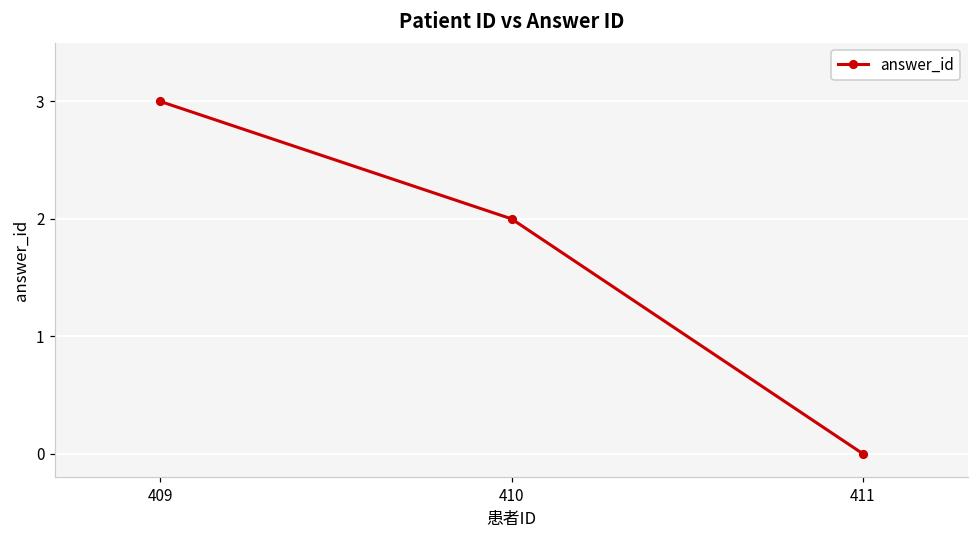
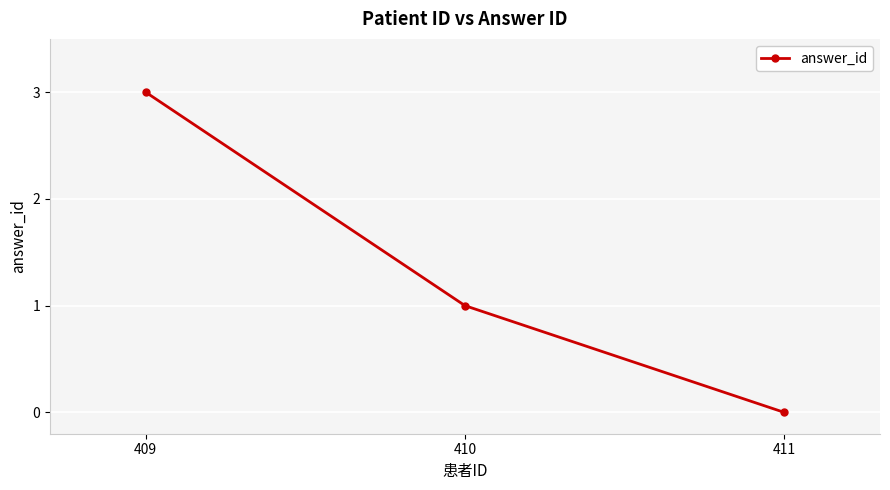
  {
    "409": 3,
-   "410": 2,
+   "410": 1,
    "411": 0
  }
